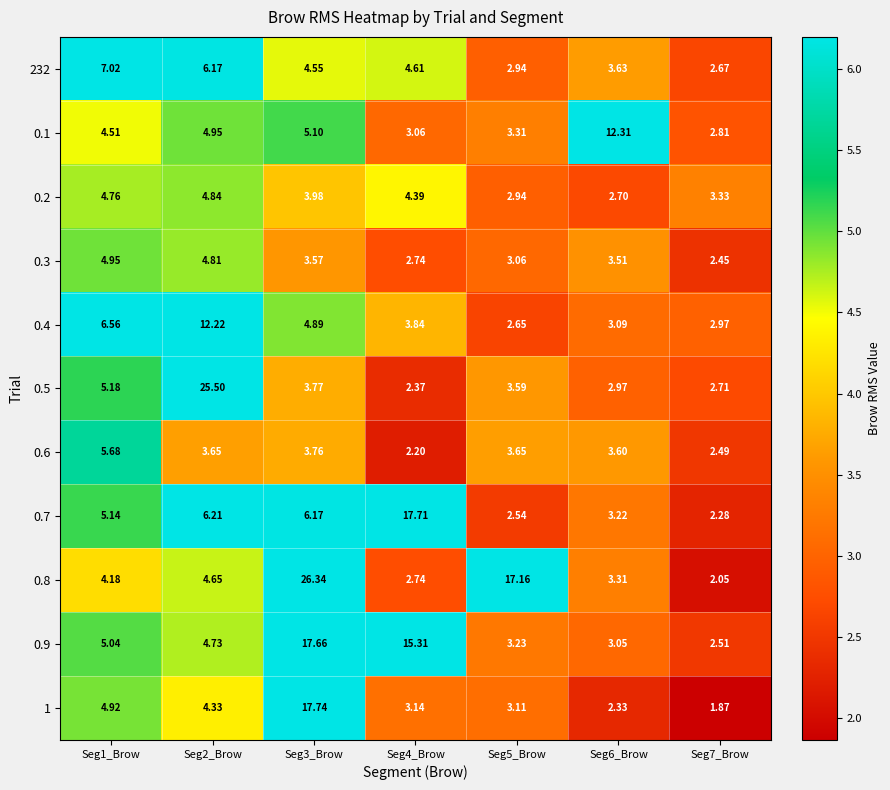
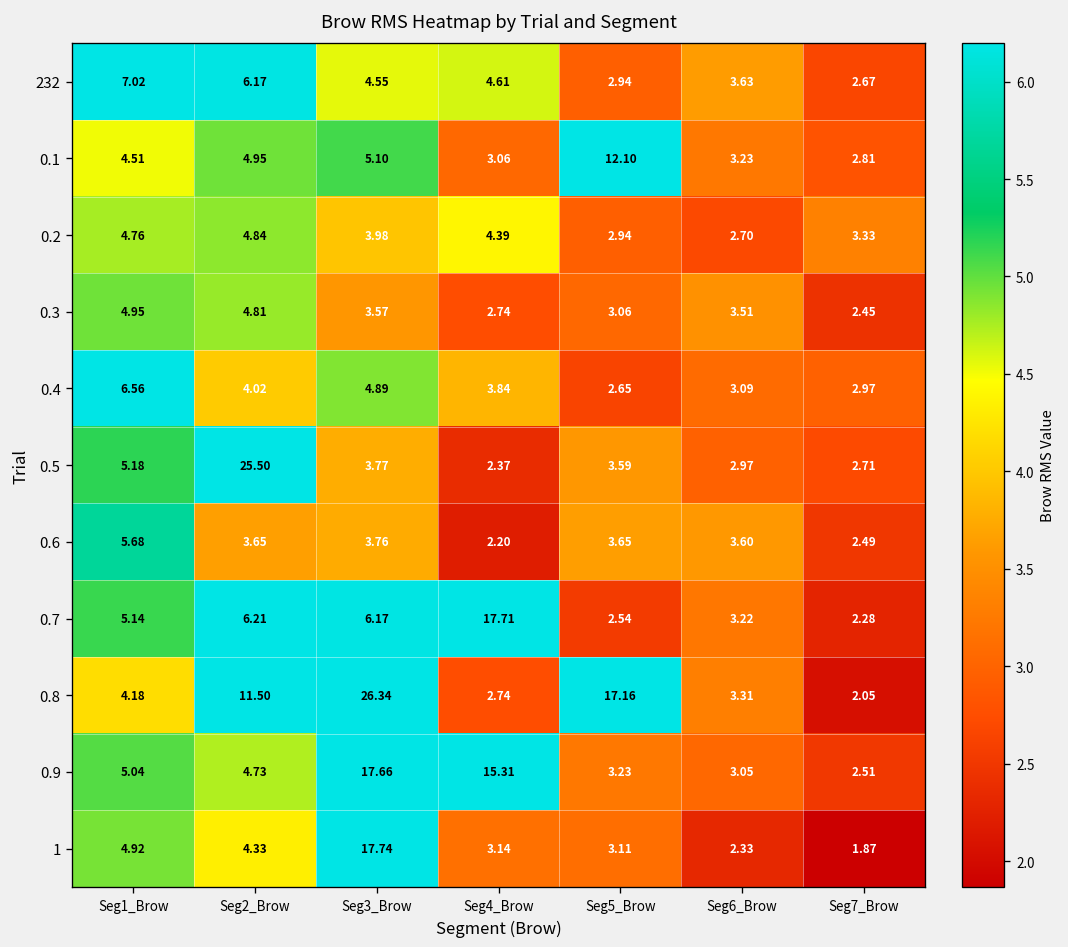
  {
    "232": {
      "Seg1_Brow": 7.02,
      "Seg2_Brow": 6.17,
      "Seg3_Brow": 4.55,
      "Seg4_Brow": 4.61,
      "Seg5_Brow": 2.94,
      "Seg6_Brow": 3.63,
      "Seg7_Brow": 2.67
    },
    "0.1": {
      "Seg1_Brow": 4.51,
      "Seg2_Brow": 4.95,
      "Seg3_Brow": 5.10,
      "Seg4_Brow": 3.06,
-     "Seg5_Brow": 3.31,
-     "Seg6_Brow": 12.31,
+     "Seg5_Brow": 12.10,
+     "Seg6_Brow": 3.23,
      "Seg7_Brow": 2.81
    },
    "0.2": {
      "Seg1_Brow": 4.76,
      "Seg2_Brow": 4.84,
      "Seg3_Brow": 3.98,
      "Seg4_Brow": 4.39,
      "Seg5_Brow": 2.94,
      "Seg6_Brow": 2.70,
      "Seg7_Brow": 3.33
    },
    "0.3": {
      "Seg1_Brow": 4.95,
      "Seg2_Brow": 4.81,
      "Seg3_Brow": 3.57,
      "Seg4_Brow": 2.74,
      "Seg5_Brow": 3.06,
      "Seg6_Brow": 3.51,
      "Seg7_Brow": 2.45
    },
    "0.4": {
      "Seg1_Brow": 6.56,
-     "Seg2_Brow": 12.22,
+     "Seg2_Brow": 4.02,
      "Seg3_Brow": 4.89,
      "Seg4_Brow": 3.84,
      "Seg5_Brow": 2.65,
      "Seg6_Brow": 3.09,
      "Seg7_Brow": 2.97
    },
    "0.5": {
      "Seg1_Brow": 5.18,
      "Seg2_Brow": 25.50,
      "Seg3_Brow": 3.77,
      "Seg4_Brow": 2.37,
      "Seg5_Brow": 3.59,
      "Seg6_Brow": 2.97,
      "Seg7_Brow": 2.71
    },
    "0.6": {
      "Seg1_Brow": 5.68,
      "Seg2_Brow": 3.65,
      "Seg3_Brow": 3.76,
      "Seg4_Brow": 2.20,
      "Seg5_Brow": 3.65,
      "Seg6_Brow": 3.60,
      "Seg7_Brow": 2.49
    },
    "0.7": {
      "Seg1_Brow": 5.14,
      "Seg2_Brow": 6.21,
      "Seg3_Brow": 6.17,
      "Seg4_Brow": 17.71,
      "Seg5_Brow": 2.54,
      "Seg6_Brow": 3.22,
      "Seg7_Brow": 2.28
    },
    "0.8": {
      "Seg1_Brow": 4.18,
-     "Seg2_Brow": 4.65,
+     "Seg2_Brow": 11.50,
      "Seg3_Brow": 26.34,
      "Seg4_Brow": 2.74,
      "Seg5_Brow": 17.16,
      "Seg6_Brow": 3.31,
      "Seg7_Brow": 2.05
    },
    "0.9": {
      "Seg1_Brow": 5.04,
      "Seg2_Brow": 4.73,
      "Seg3_Brow": 17.66,
      "Seg4_Brow": 15.31,
      "Seg5_Brow": 3.23,
      "Seg6_Brow": 3.05,
      "Seg7_Brow": 2.51
    },
    "1": {
      "Seg1_Brow": 4.92,
      "Seg2_Brow": 4.33,
      "Seg3_Brow": 17.74,
      "Seg4_Brow": 3.14,
      "Seg5_Brow": 3.11,
      "Seg6_Brow": 2.33,
      "Seg7_Brow": 1.87
    }
  }
